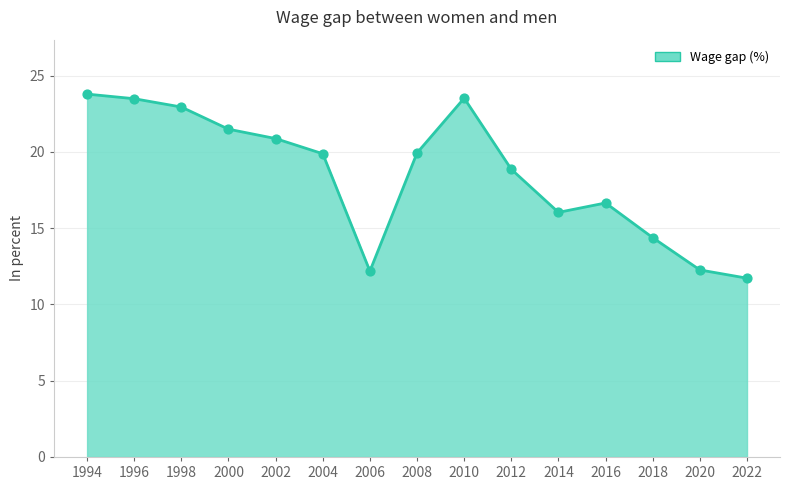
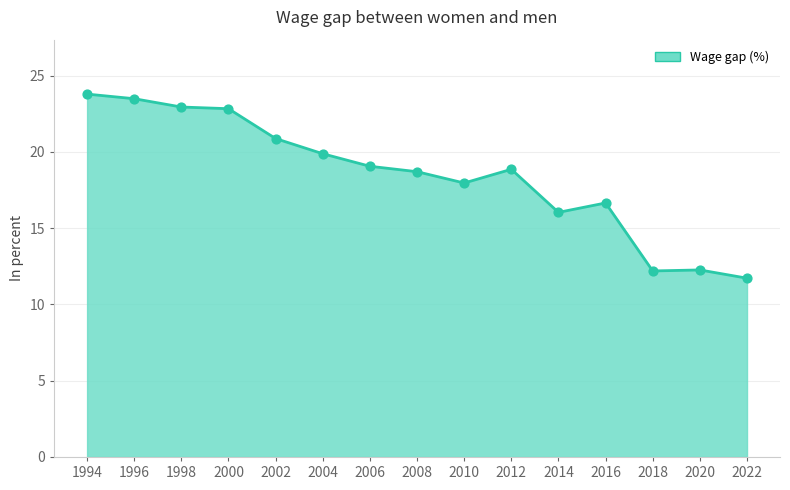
  {
    "1994": 23.8,
    "1996": 23.5,
    "1998": 22.9,
-   "2000": 21.5,
+   "2000": 22.8,
    "2002": 20.9,
    "2004": 19.9,
-   "2006": 12.2,
-   "2008": 19.9,
-   "2010": 23.5,
+   "2006": 19.1,
+   "2008": 18.7,
+   "2010": 18.0,
    "2012": 18.9,
    "2014": 16.0,
    "2016": 16.7,
-   "2018": 14.4,
+   "2018": 12.2,
    "2020": 12.3,
    "2022": 11.7
  }
